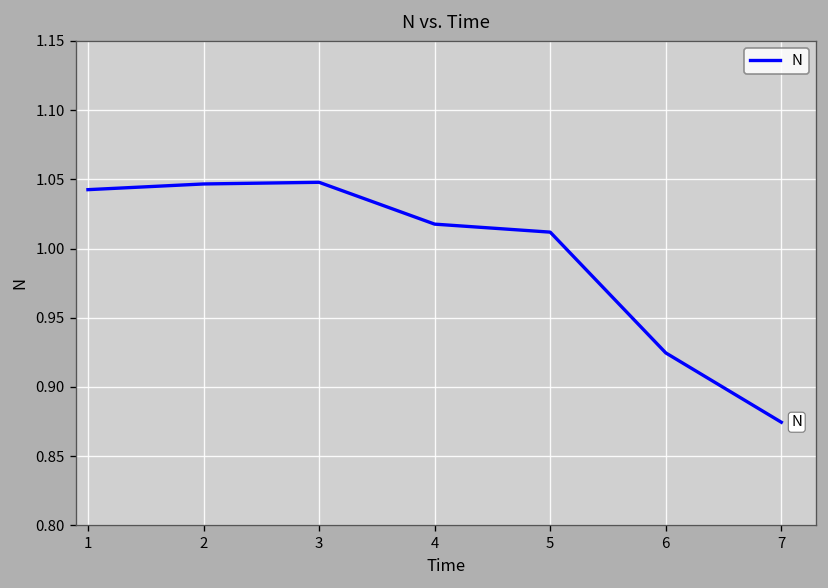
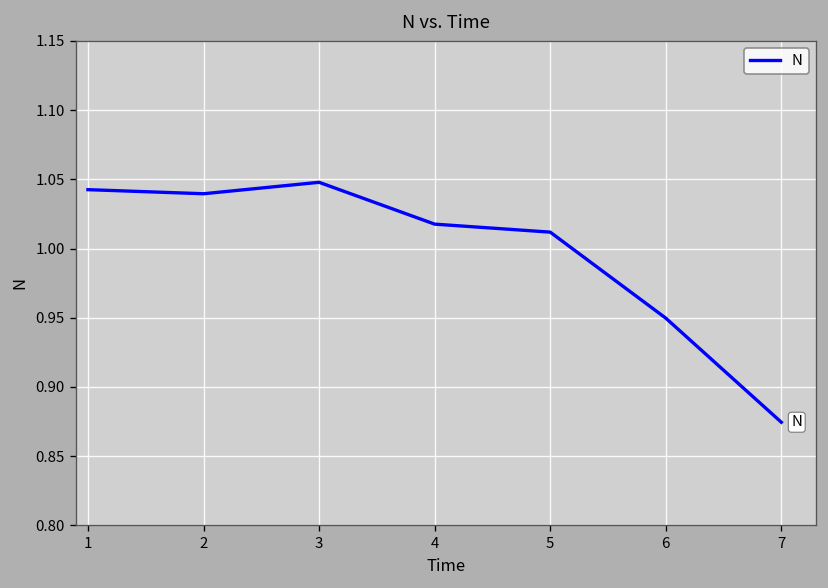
  {
    "1": 1.043,
-   "2": 1.047,
+   "2": 1.040,
    "3": 1.048,
    "4": 1.018,
    "5": 1.012,
-   "6": 0.925,
+   "6": 0.950,
    "7": 0.874
  }
